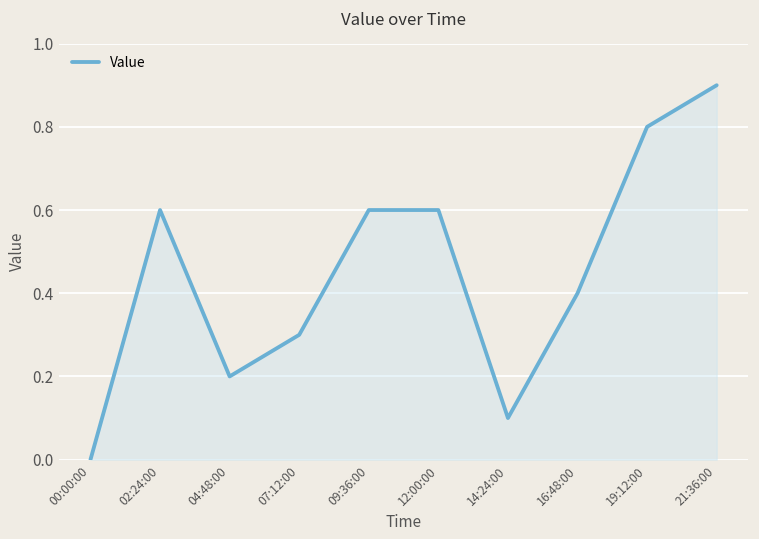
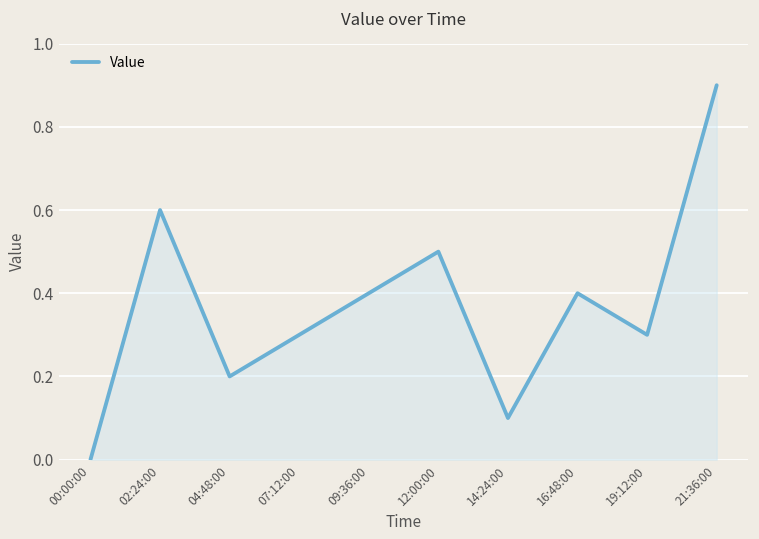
  {
    "00:00:00": 0.0,
    "02:24:00": 0.6,
    "04:48:00": 0.2,
    "07:12:00": 0.3,
-   "09:36:00": 0.6,
-   "12:00:00": 0.6,
+   "09:36:00": 0.4,
+   "12:00:00": 0.5,
    "14:24:00": 0.1,
    "16:48:00": 0.4,
-   "19:12:00": 0.8,
+   "19:12:00": 0.3,
    "21:36:00": 0.9
  }
